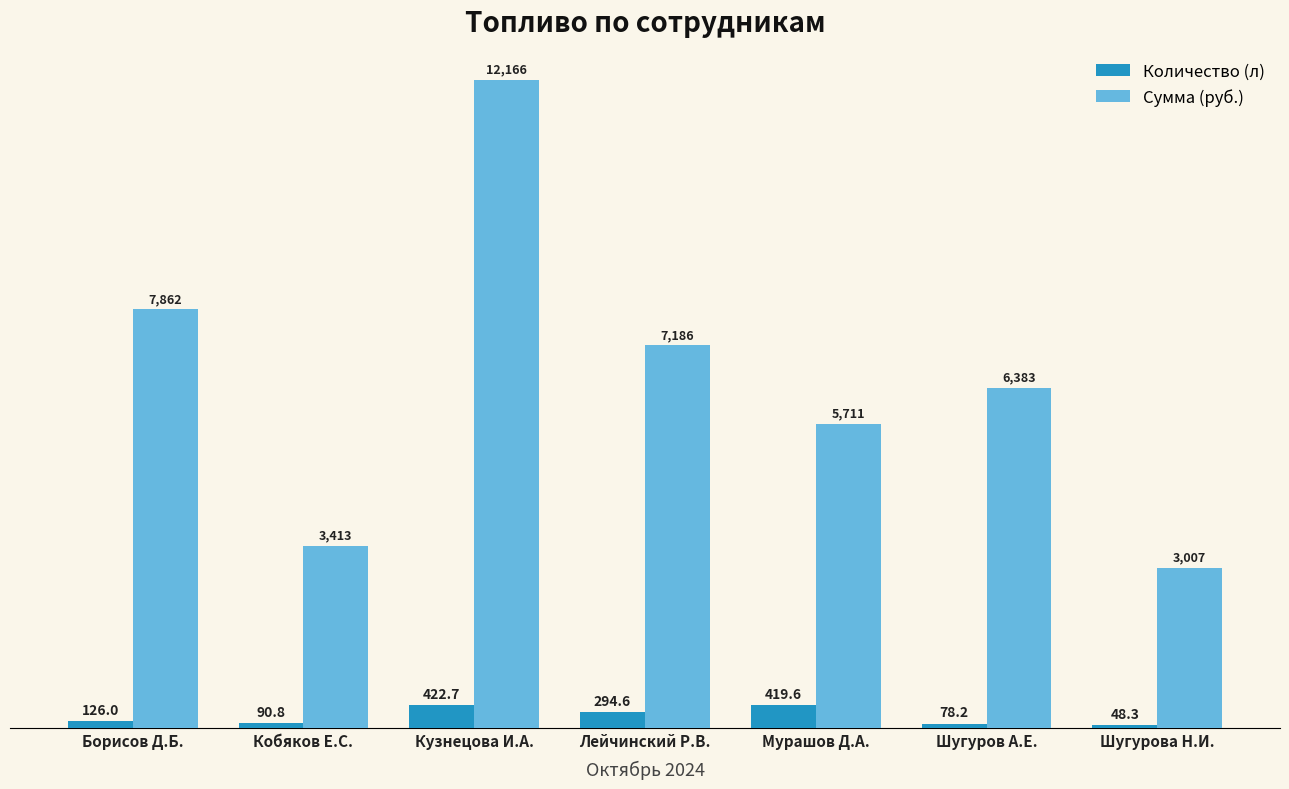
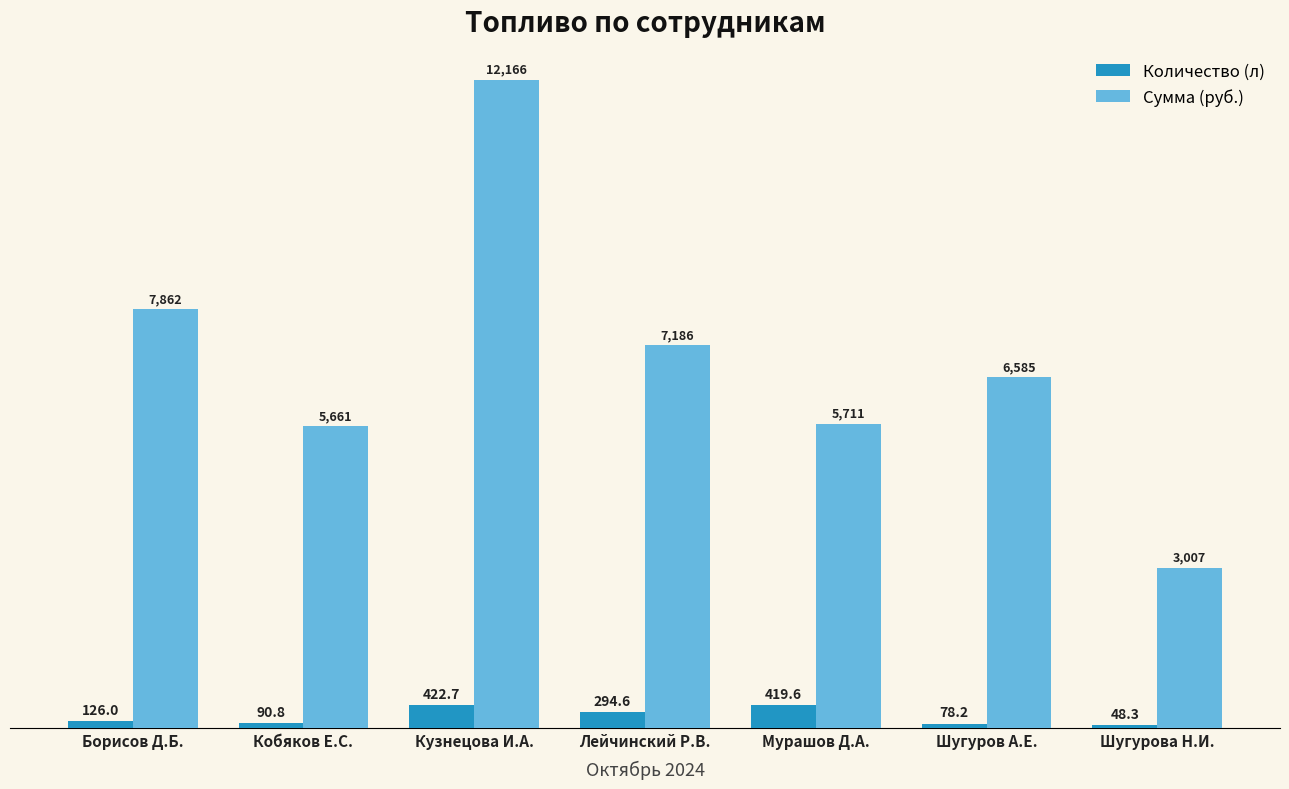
  {
    "Количество (л)": {
      "Борисов Д.Б.": "126.0",
      "Кобяков Е.С.": "90.8",
      "Кузнецова И.А.": "422.7",
      "Лейчинский Р.В.": "294.6",
      "Мурашов Д.А.": "419.6",
      "Шугуров А.Е.": "78.2",
      "Шугурова Н.И.": "48.3"
    },
    "Сумма (руб.)": {
      "Борисов Д.Б.": "7,862",
-     "Кобяков Е.С.": "3,413",
+     "Кобяков Е.С.": "5,661",
      "Кузнецова И.А.": "12,166",
      "Лейчинский Р.В.": "7,186",
      "Мурашов Д.А.": "5,711",
-     "Шугуров А.Е.": "6,383",
+     "Шугуров А.Е.": "6,585",
      "Шугурова Н.И.": "3,007"
    }
  }
